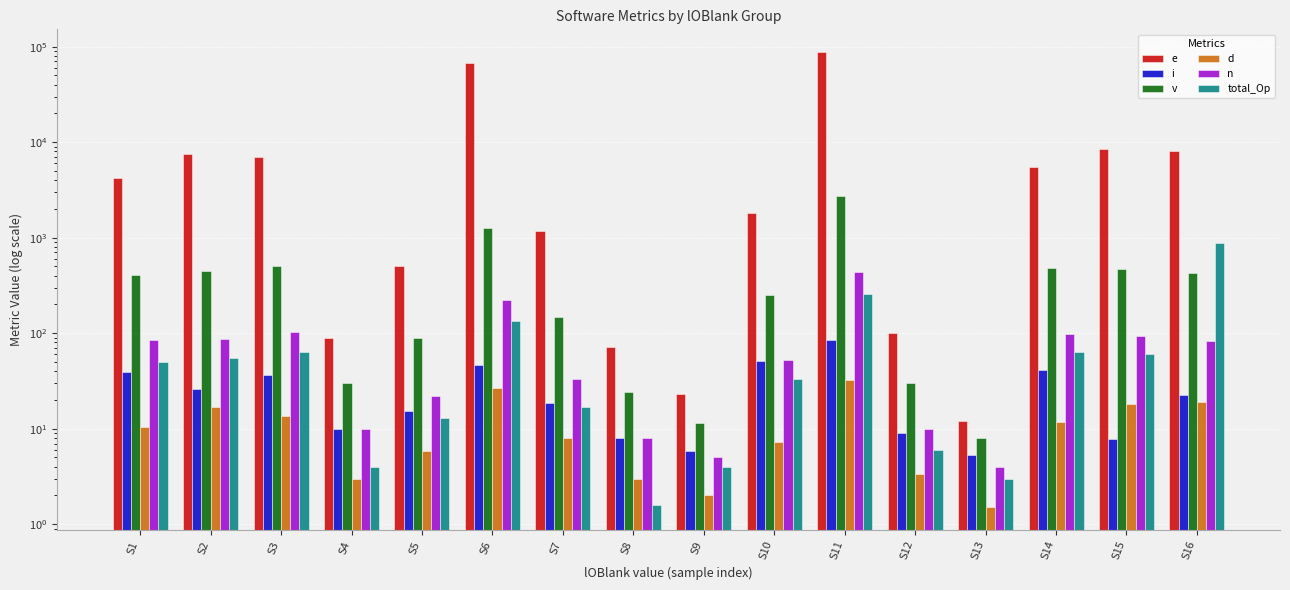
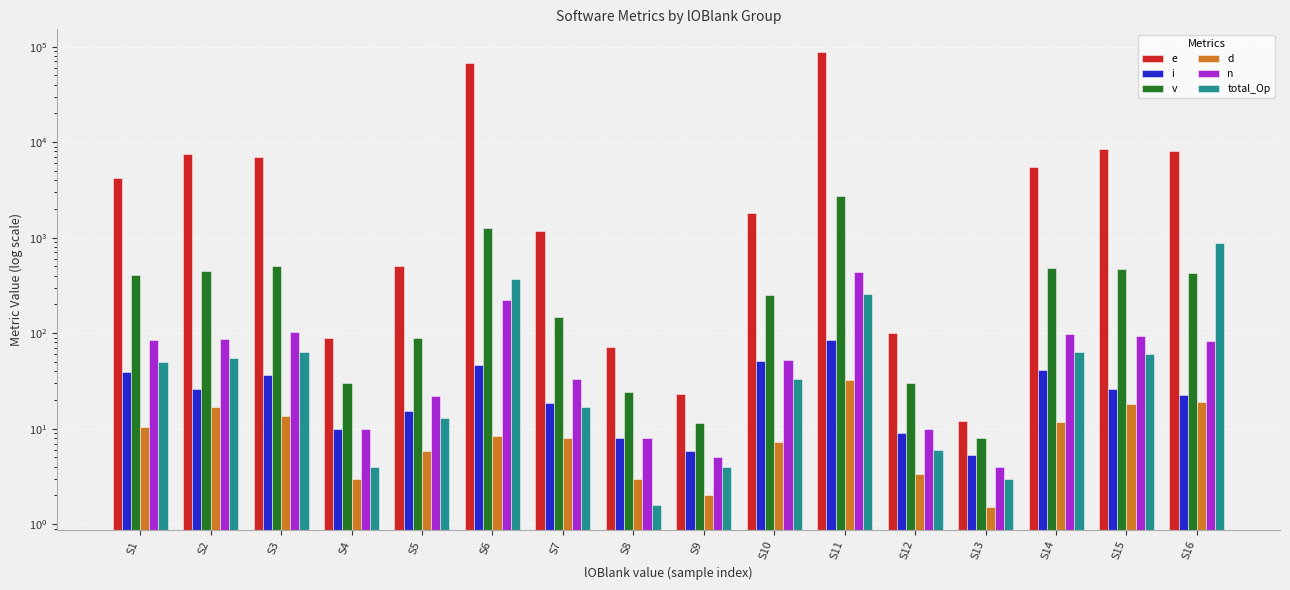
  {
    "e": {
      "S1": 4000,
      "S2": 8000,
      "S3": 7000,
      "S4": 90,
      "S5": 500,
      "S6": 70000,
      "S7": 1200,
      "S8": 70,
      "S9": 23,
      "S10": 1800,
      "S11": 90000,
      "S12": 100,
      "S13": 12,
      "S14": 6000,
      "S15": 9000,
      "S16": 8000
    },
    "i": {
      "S1": 39,
      "S2": 26,
      "S3": 37,
      "S4": 10,
      "S5": 15,
      "S6": 50,
      "S7": 18,
      "S8": 8,
      "S9": 6,
      "S10": 50,
      "S11": 80,
      "S12": 9,
      "S13": 5,
      "S14": 41,
-     "S15": 8,
+     "S15": 26,
      "S16": 23
    },
    "v": {
      "S1": 410,
      "S2": 400,
      "S3": 500,
      "S4": 30,
      "S5": 90,
      "S6": 1200,
      "S7": 150,
      "S8": 24,
      "S9": 12,
      "S10": 250,
      "S11": 2700,
      "S12": 30,
      "S13": 8,
      "S14": 500,
      "S15": 500,
      "S16": 400
    },
    "d": {
      "S1": 10,
      "S2": 17,
      "S3": 14,
      "S4": 3,
      "S5": 6,
-     "S6": 27,
+     "S6": 8,
      "S7": 8,
      "S8": 3,
      "S9": 2,
      "S10": 7,
      "S11": 32,
      "S12": 3.3,
      "S13": 1.5,
      "S14": 12,
      "S15": 18,
      "S16": 19
    },
    "n": {
      "S1": 80,
      "S2": 90,
      "S3": 100,
      "S4": 10,
      "S5": 22,
      "S6": 220,
      "S7": 33,
      "S8": 8,
      "S9": 5,
      "S10": 50,
      "S11": 400,
      "S12": 10,
      "S13": 4,
      "S14": 100,
      "S15": 90,
      "S16": 80
    },
    "total_Op": {
      "S1": 50,
      "S2": 60,
      "S3": 60,
      "S4": 4,
      "S5": 13,
-     "S6": 130,
+     "S6": 370,
      "S7": 17,
      "S8": 1.6,
      "S9": 4,
      "S10": 33,
      "S11": 260,
      "S12": 6,
      "S13": 3,
      "S14": 60,
      "S15": 60,
      "S16": 900
    }
  }
